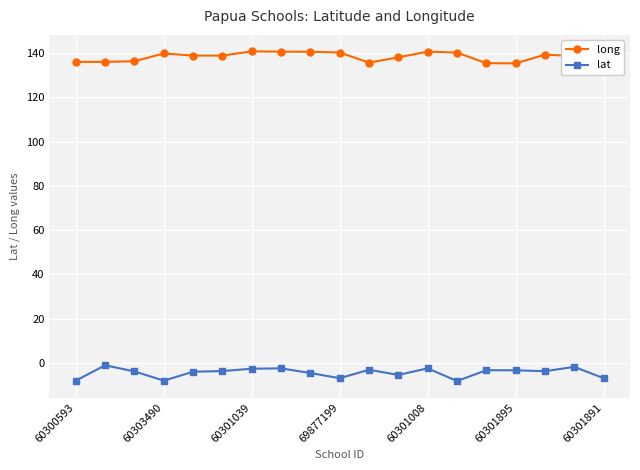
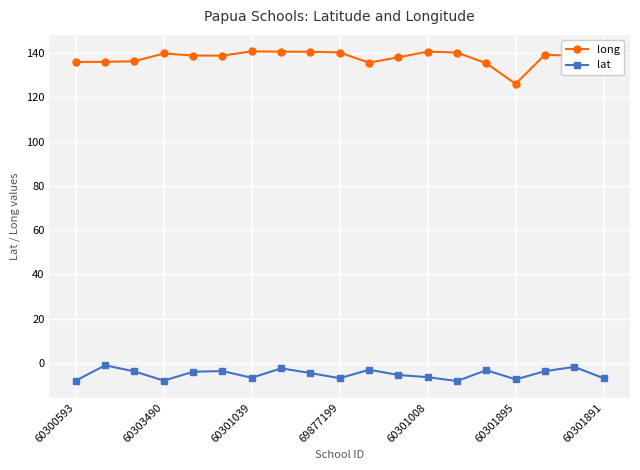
  {
    "long": {
      "60300593": 136,
      "60303490": 140,
      "60301039": 141,
      "69877199": 140,
      "60301008": 141,
-     "60301895": 135
+     "60301895": 126
    },
    "lat": {
      "60300593": -8,
      "60303490": -8,
-     "60301039": -3,
+     "60301039": -7,
      "69877199": -7,
-     "60301008": -3,
-     "60301895": -3,
+     "60301008": -7,
+     "60301895": -8,
      "60301891": -7
    }
  }
